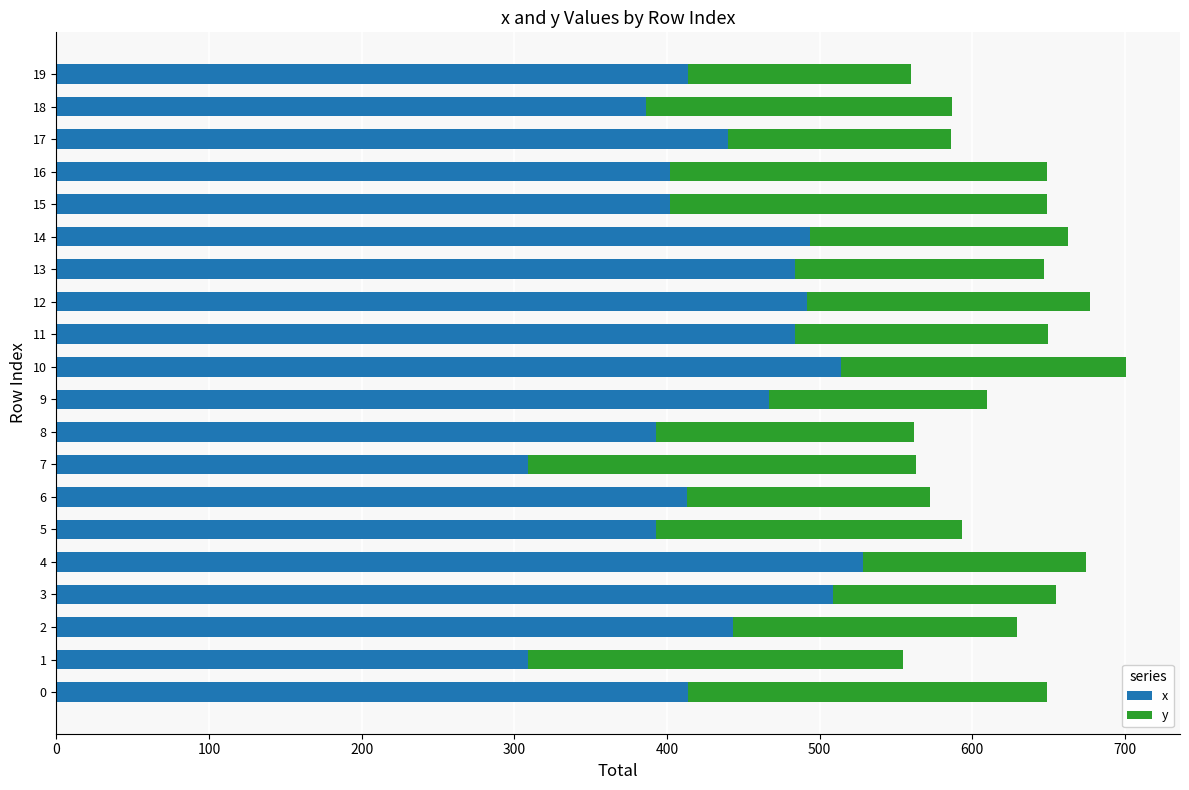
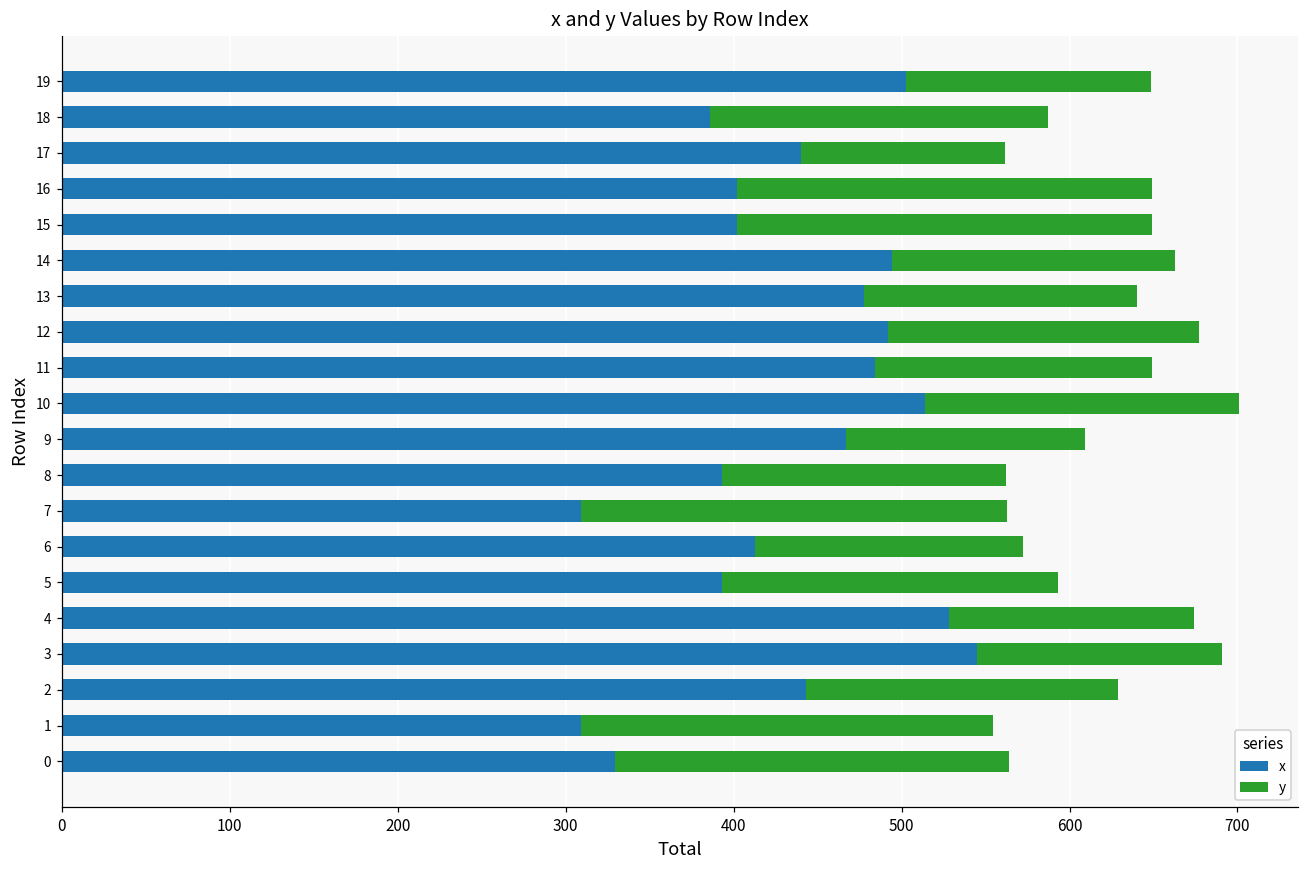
  {
    "x": {
-     "19": 414,
+     "19": 503,
      "18": 386,
      "17": 440,
      "16": 402,
      "15": 402,
      "14": 494,
-     "13": 484,
+     "13": 477,
      "12": 492,
      "11": 484,
      "10": 514,
      "9": 467,
      "8": 393,
      "7": 309,
      "6": 413,
      "5": 393,
      "4": 528,
-     "3": 509,
+     "3": 545,
      "2": 443,
      "1": 309,
-     "0": 414
+     "0": 329
    },
    "y": {
      "19": 146,
      "18": 201,
-     "17": 146,
+     "17": 122,
      "16": 247,
      "15": 247,
      "14": 169,
      "13": 163,
      "12": 185,
      "11": 165,
      "10": 187,
      "9": 142,
      "8": 169,
      "7": 254,
      "6": 159,
      "5": 200,
      "4": 146,
      "3": 146,
      "2": 186,
      "1": 246,
      "0": 235
    }
  }
